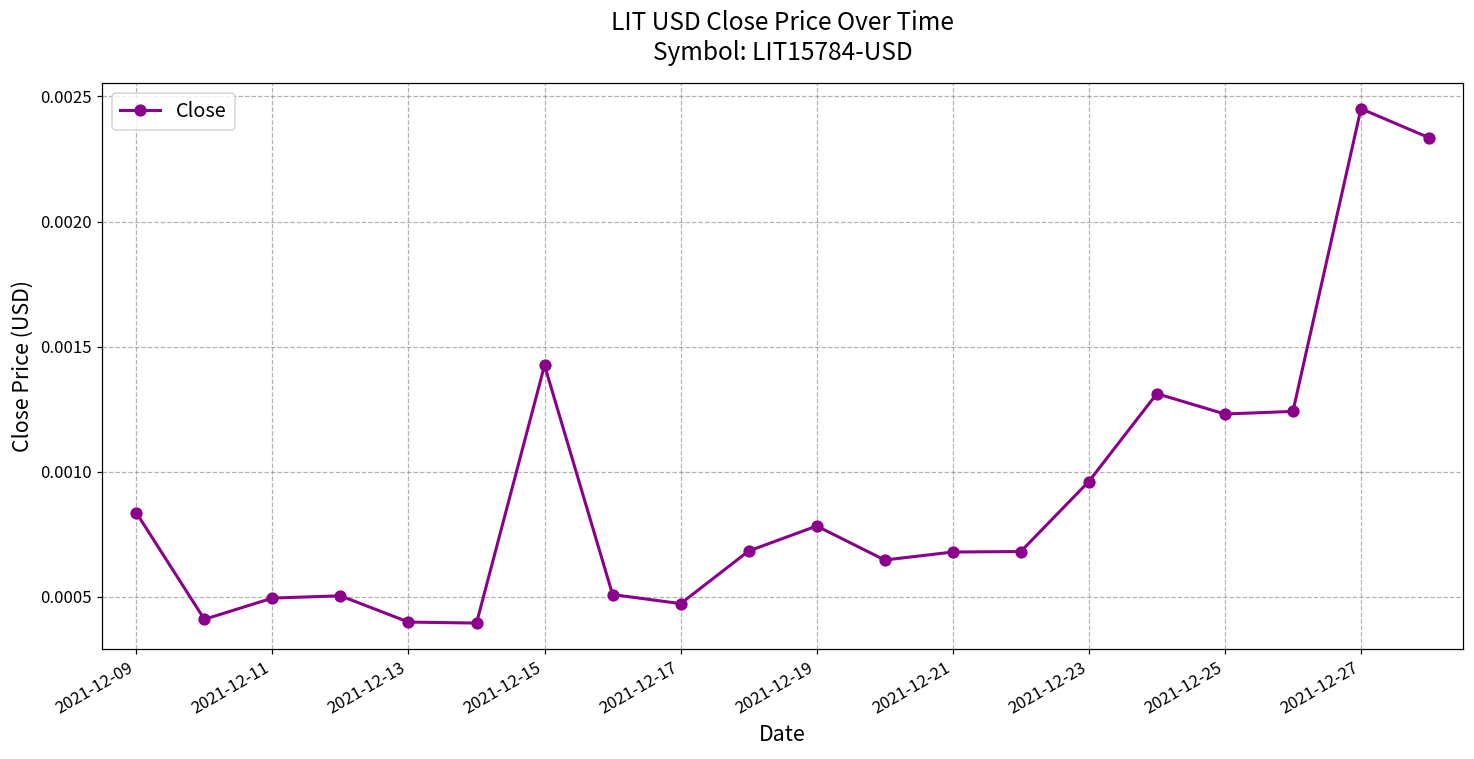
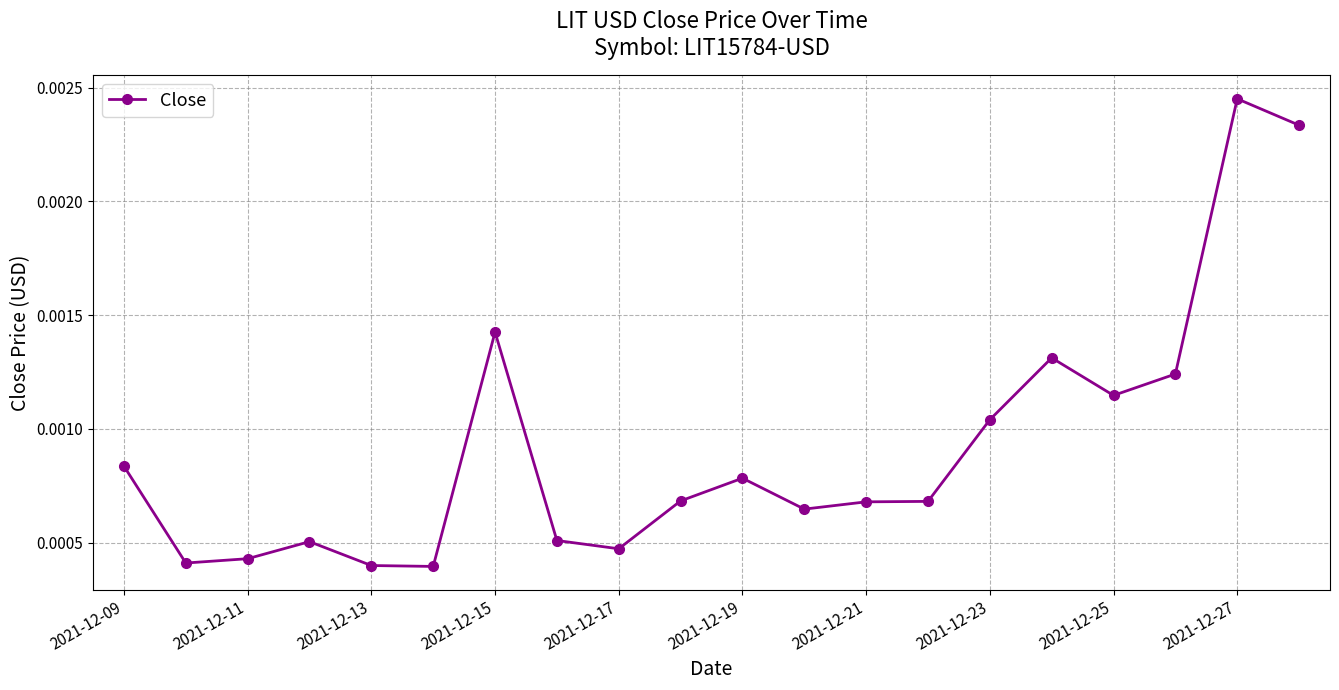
  {
    "2021-12-09": 0.00084,
-   "2021-12-11": 0.00049,
+   "2021-12-11": 0.00043,
    "2021-12-13": 0.00040,
    "2021-12-15": 0.00143,
    "2021-12-17": 0.00047,
    "2021-12-19": 0.00078,
    "2021-12-21": 0.00068,
-   "2021-12-23": 0.00096,
-   "2021-12-25": 0.00123,
+   "2021-12-23": 0.00104,
+   "2021-12-25": 0.00115,
    "2021-12-27": 0.00245
  }
